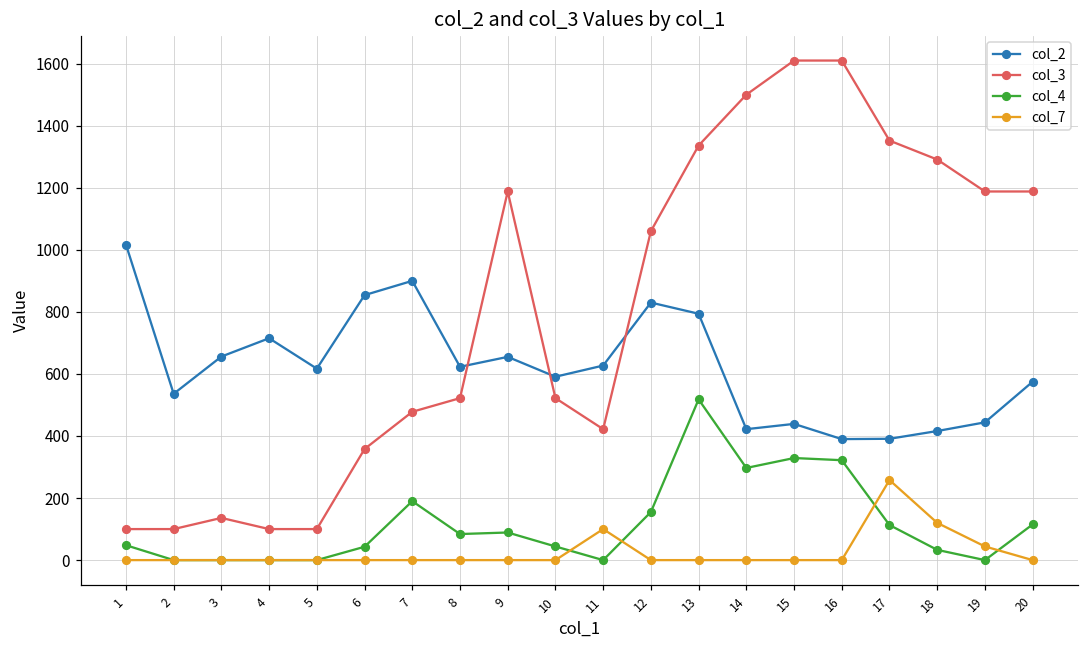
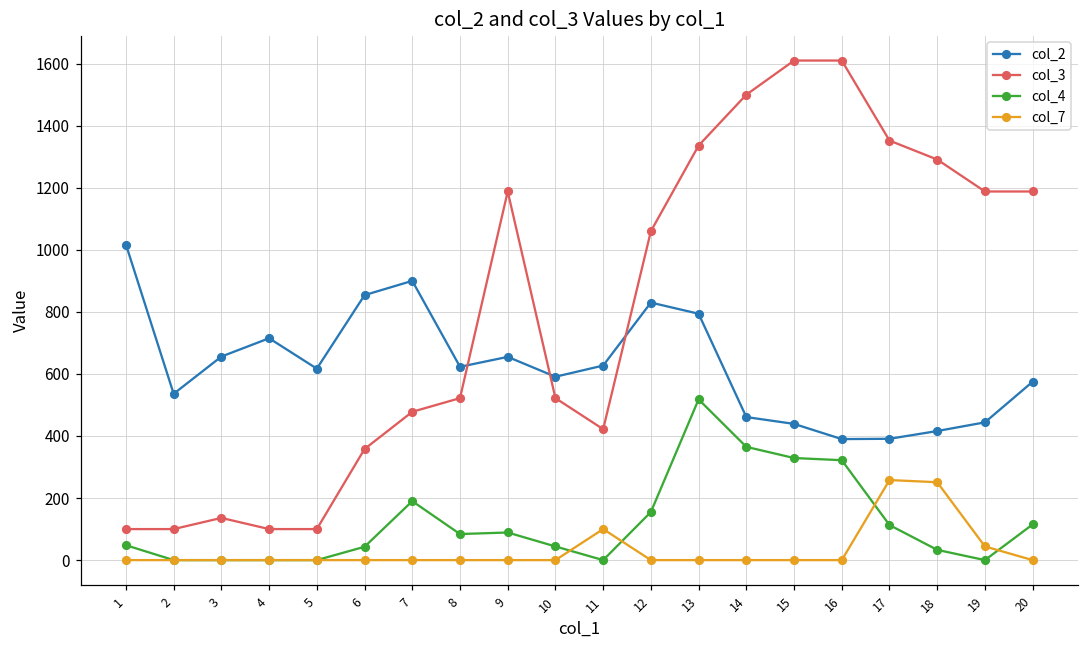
  {
    "col_2": {
      "1": 1020,
      "2": 540,
      "3": 660,
      "4": 720,
      "5": 620,
      "6": 850,
      "7": 900,
      "8": 620,
      "9": 660,
      "10": 590,
      "11": 630,
      "12": 830,
      "13": 790,
-     "14": 420,
+     "14": 460,
      "15": 440,
      "16": 390,
      "17": 390,
      "18": 420,
      "19": 440,
      "20": 580
    },
    "col_3": {
      "1": 100,
      "2": 100,
      "3": 140,
      "4": 100,
      "5": 100,
      "6": 360,
      "7": 480,
      "8": 520,
      "9": 1190,
      "10": 520,
      "11": 420,
      "12": 1060,
      "13": 1340,
      "14": 1500,
      "15": 1610,
      "16": 1610,
      "17": 1350,
      "18": 1290,
      "19": 1190,
      "20": 1190
    },
    "col_4": {
      "1": 50,
      "6": 40,
      "7": 190,
      "8": 80,
      "9": 90,
      "10": 40,
      "11": 0,
      "12": 160,
      "13": 520,
-     "14": 300,
+     "14": 370,
      "15": 330,
      "16": 320,
      "17": 110,
      "18": 30,
      "19": 0,
      "20": 120
    },
    "col_7": {
      "1": 0,
      "6": 0,
      "7": 0,
      "8": 0,
      "9": 0,
      "10": 0,
      "11": 100,
      "12": 0,
      "13": 0,
      "14": 0,
      "15": 0,
      "16": 0,
      "17": 260,
-     "18": 120,
+     "18": 250,
      "19": 40,
      "20": 0
    }
  }
